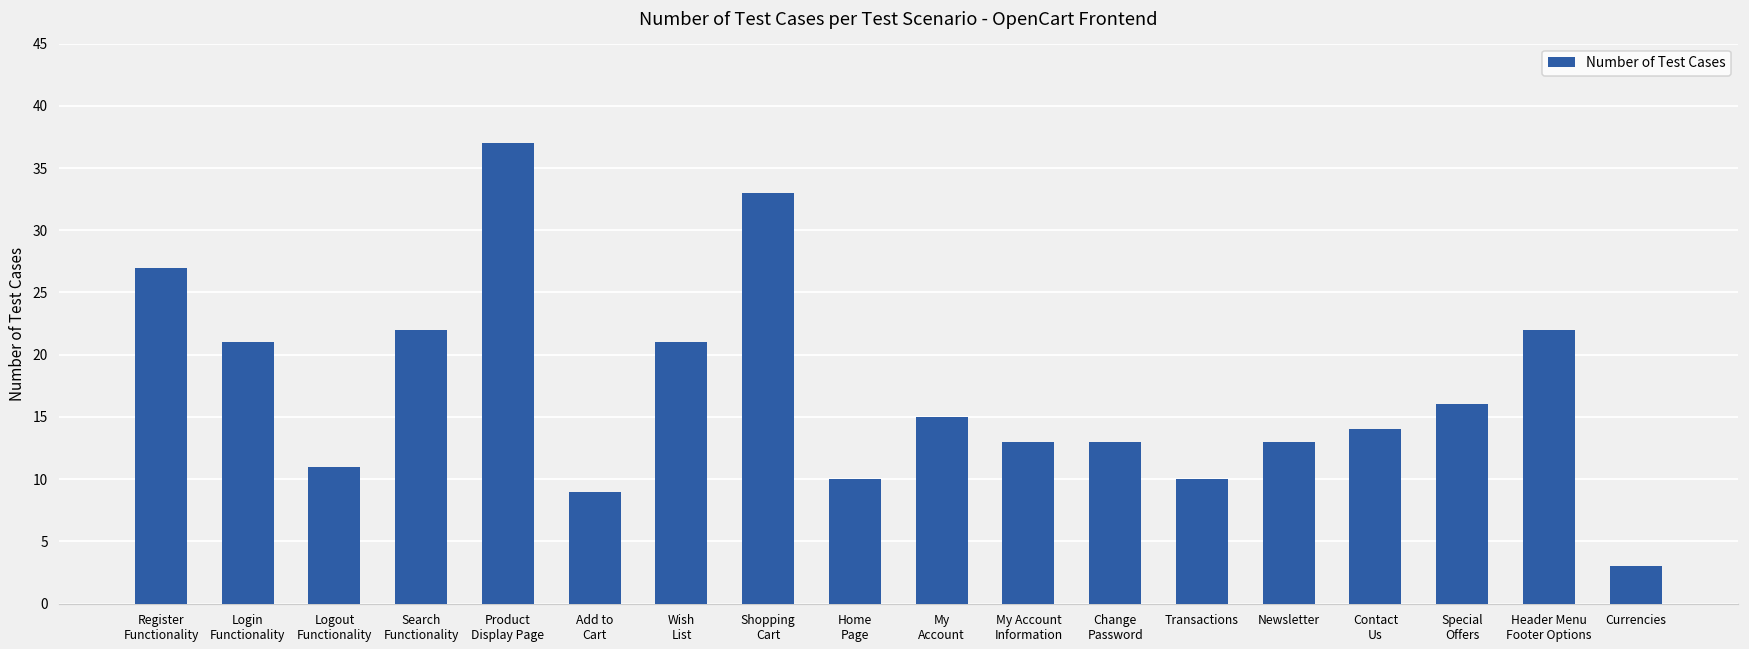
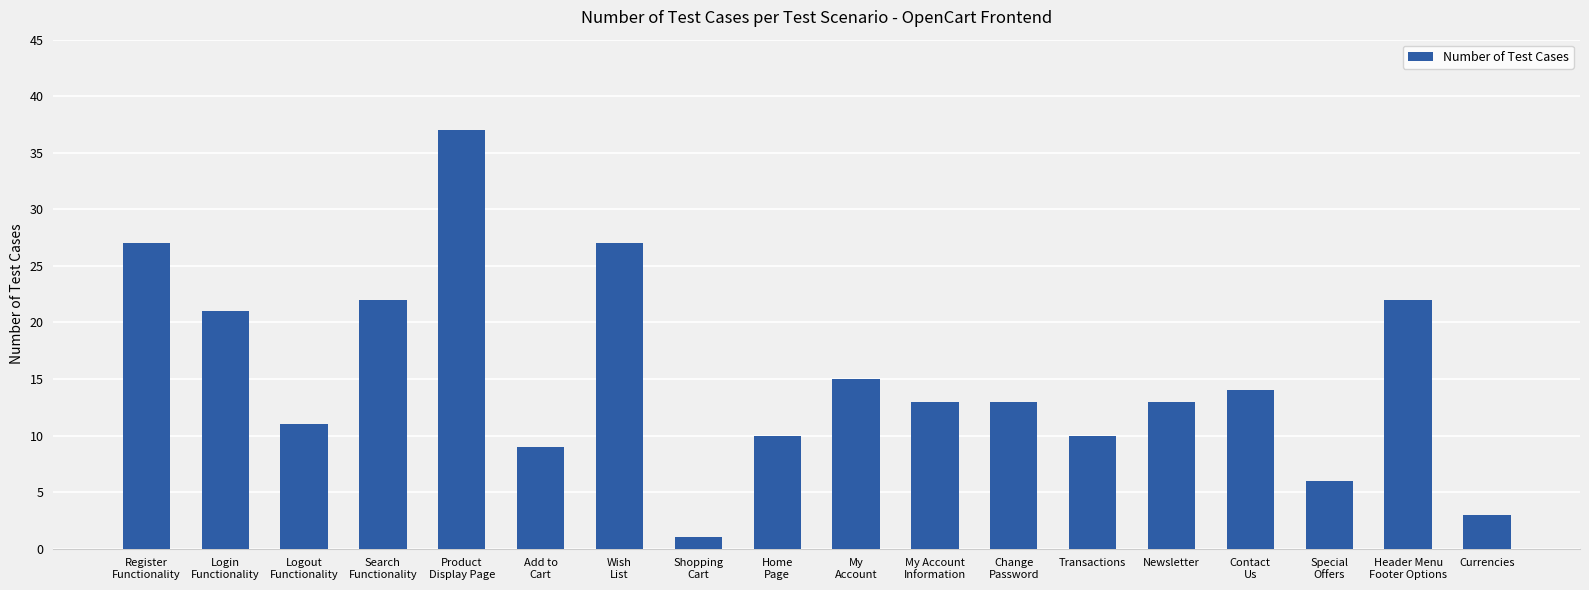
  {
    "Register Functionality": 27,
    "Login Functionality": 21,
    "Logout Functionality": 11,
    "Search Functionality": 22,
    "Product Display Page": 37,
    "Add to Cart": 9,
-   "Wish List": 21,
-   "Shopping Cart": 33,
+   "Wish List": 27,
+   "Shopping Cart": 1,
    "Home Page": 10,
    "My Account": 15,
    "My Account Information": 13,
    "Change Password": 13,
    "Transactions": 10,
    "Newsletter": 13,
    "Contact Us": 14,
-   "Special Offers": 16,
+   "Special Offers": 6,
    "Header Menu Footer Options": 22,
    "Currencies": 3
  }
